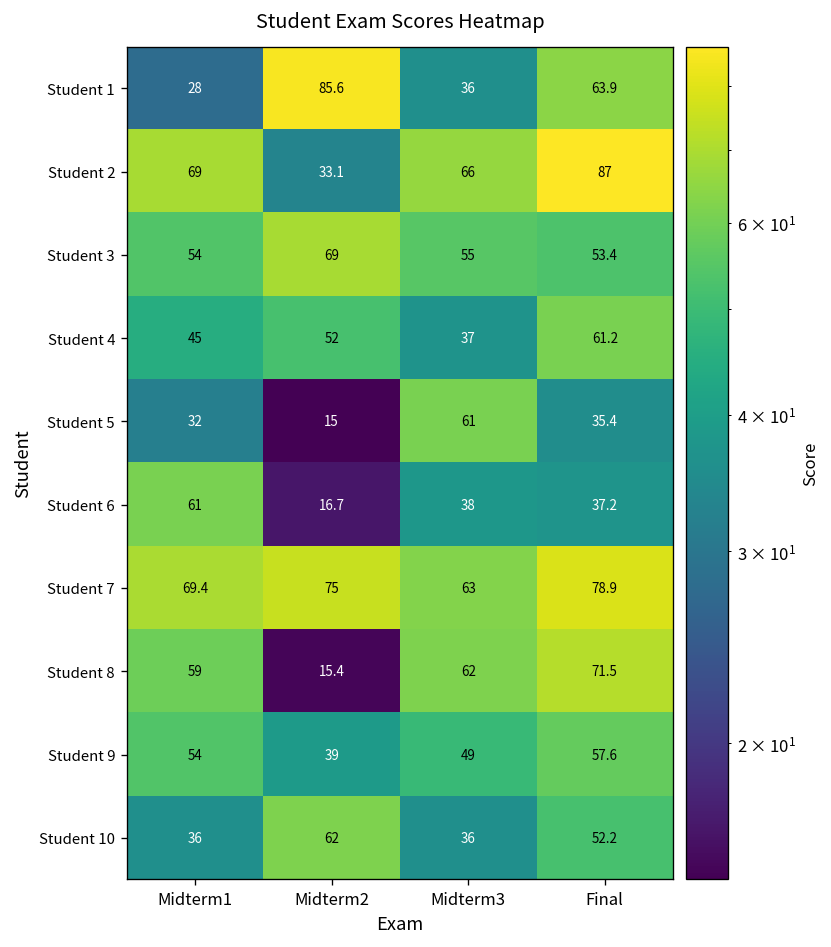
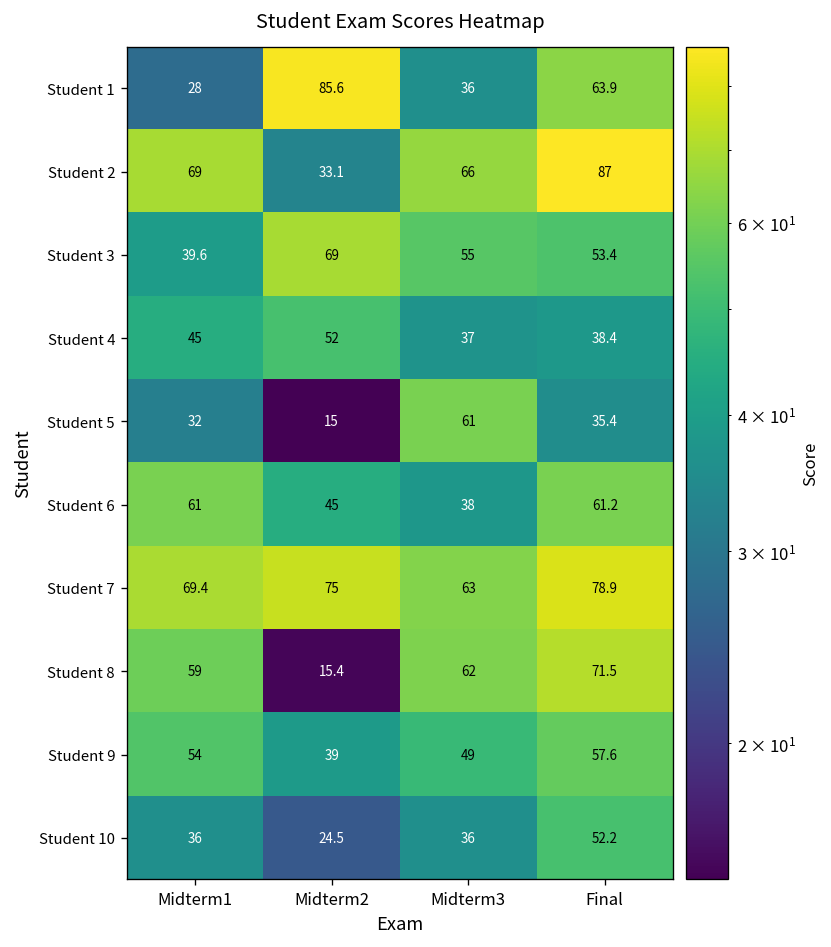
  {
    "Student 1": {
      "Midterm1": 28,
      "Midterm2": 85.6,
      "Midterm3": 36,
      "Final": 63.9
    },
    "Student 2": {
      "Midterm1": 69,
      "Midterm2": 33.1,
      "Midterm3": 66,
      "Final": 87
    },
    "Student 3": {
-     "Midterm1": 54,
+     "Midterm1": 39.6,
      "Midterm2": 69,
      "Midterm3": 55,
      "Final": 53.4
    },
    "Student 4": {
      "Midterm1": 45,
      "Midterm2": 52,
      "Midterm3": 37,
-     "Final": 61.2
+     "Final": 38.4
    },
    "Student 5": {
      "Midterm1": 32,
      "Midterm2": 15,
      "Midterm3": 61,
      "Final": 35.4
    },
    "Student 6": {
      "Midterm1": 61,
-     "Midterm2": 16.7,
+     "Midterm2": 45,
      "Midterm3": 38,
-     "Final": 37.2
+     "Final": 61.2
    },
    "Student 7": {
      "Midterm1": 69.4,
      "Midterm2": 75,
      "Midterm3": 63,
      "Final": 78.9
    },
    "Student 8": {
      "Midterm1": 59,
      "Midterm2": 15.4,
      "Midterm3": 62,
      "Final": 71.5
    },
    "Student 9": {
      "Midterm1": 54,
      "Midterm2": 39,
      "Midterm3": 49,
      "Final": 57.6
    },
    "Student 10": {
      "Midterm1": 36,
-     "Midterm2": 62,
+     "Midterm2": 24.5,
      "Midterm3": 36,
      "Final": 52.2
    }
  }
